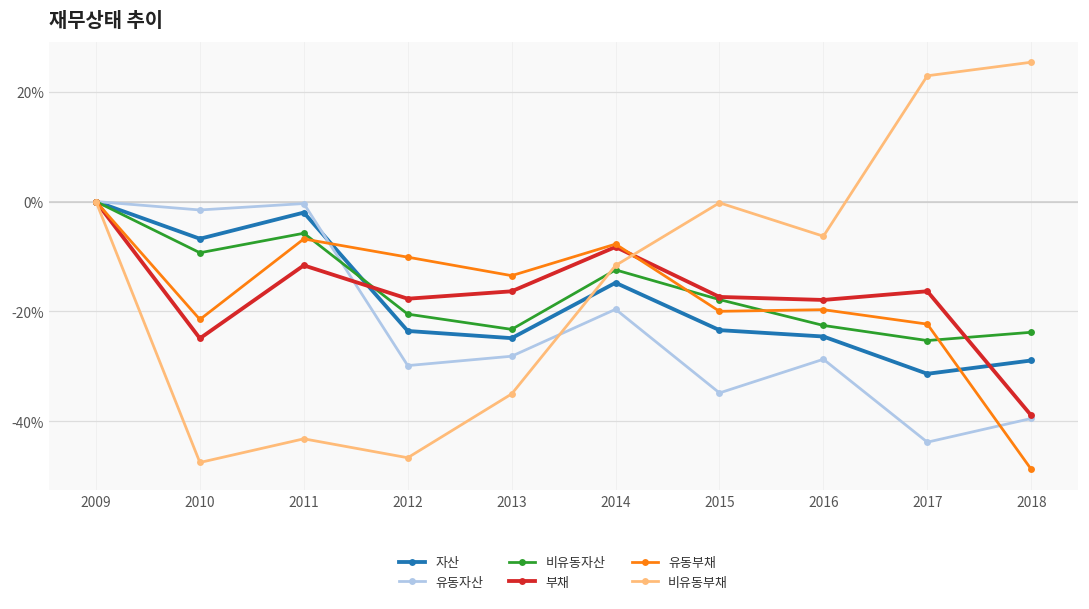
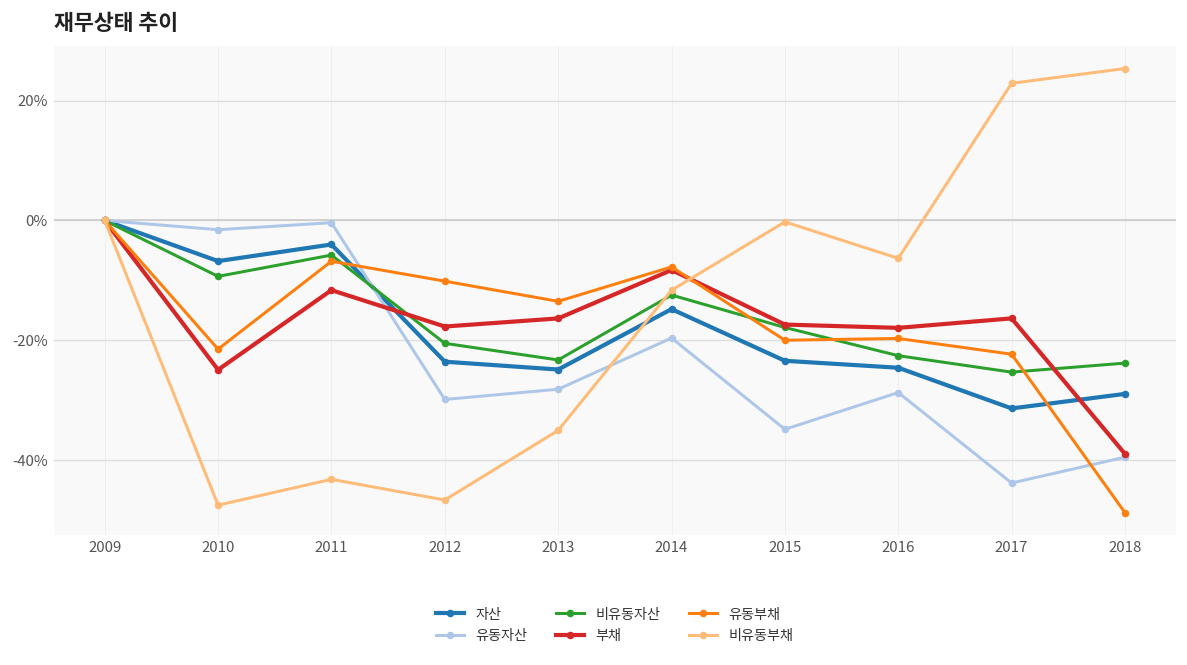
  {
    "자산": {
      "2010": "-7%",
-     "2011": "-2%",
+     "2011": "-4%",
      "2012": "-24%",
      "2013": "-25%",
      "2014": "-15%",
      "2015": "-23%",
      "2016": "-25%",
      "2017": "-31%",
      "2018": "-29%"
    },
    "유동자산": {
      "2010": "-2%",
      "2011": "0%",
      "2012": "-30%",
      "2013": "-28%",
      "2014": "-20%",
      "2015": "-35%",
      "2016": "-29%",
      "2017": "-44%",
      "2018": "-39%"
    },
    "비유동자산": {
      "2010": "-9%",
      "2011": "-6%",
      "2012": "-20%",
      "2013": "-23%",
      "2014": "-12%",
      "2016": "-23%",
      "2017": "-25%",
      "2018": "-24%"
    },
    "부채": {
      "2010": "-25%",
      "2011": "-12%",
      "2012": "-18%",
      "2013": "-16%",
      "2014": "-8%",
      "2016": "-18%",
      "2017": "-16%",
      "2018": "-39%"
    },
    "유동부채": {
      "2010": "-21%",
      "2011": "-7%",
      "2012": "-10%",
      "2013": "-13%",
      "2014": "-8%",
      "2015": "-20%",
      "2016": "-20%",
      "2017": "-22%",
      "2018": "-49%"
    },
    "비유동부채": {
      "2010": "-48%",
      "2011": "-43%",
      "2012": "-47%",
      "2013": "-35%",
      "2014": "-12%",
      "2015": "0%",
      "2016": "-6%",
      "2017": "23%",
      "2018": "25%"
    }
  }
